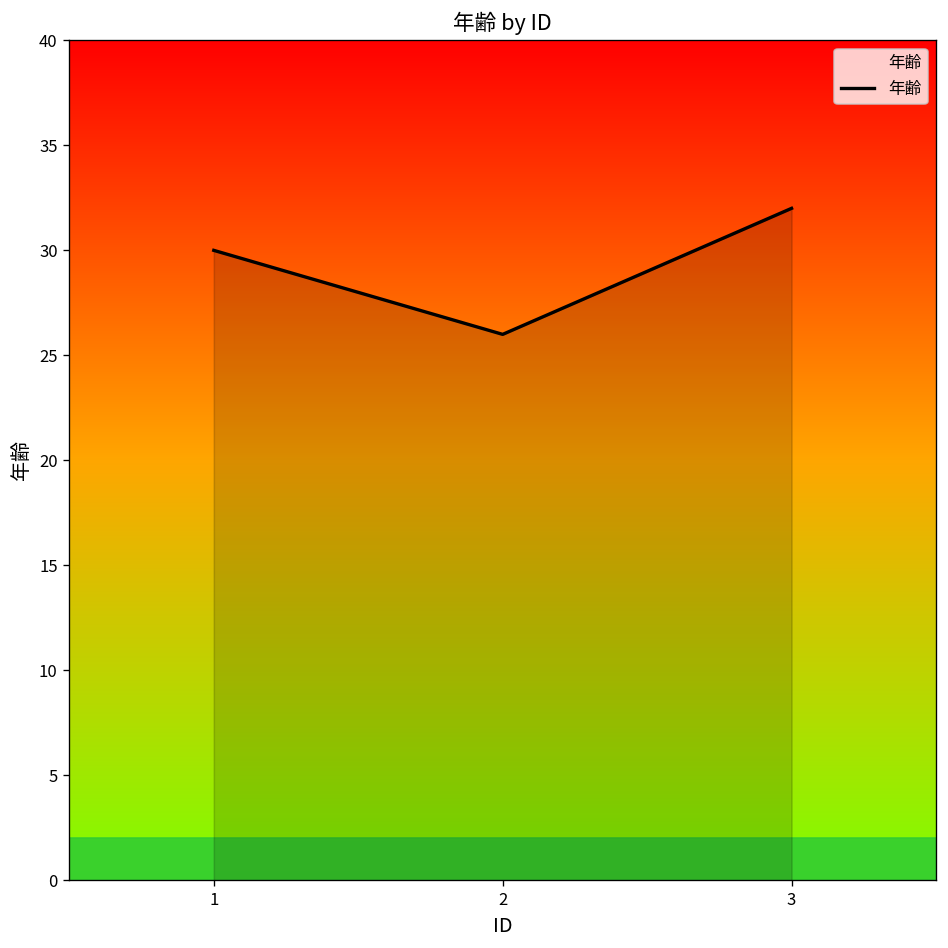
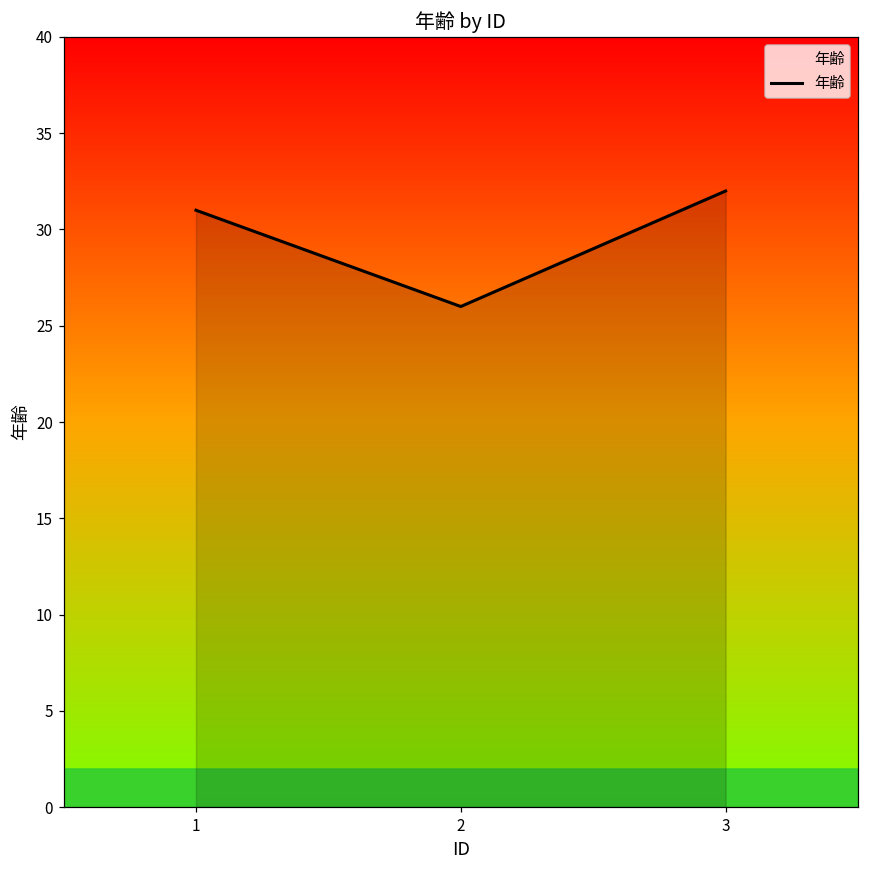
  {
-   "1": 30,
+   "1": 31,
    "2": 26,
    "3": 32
  }
